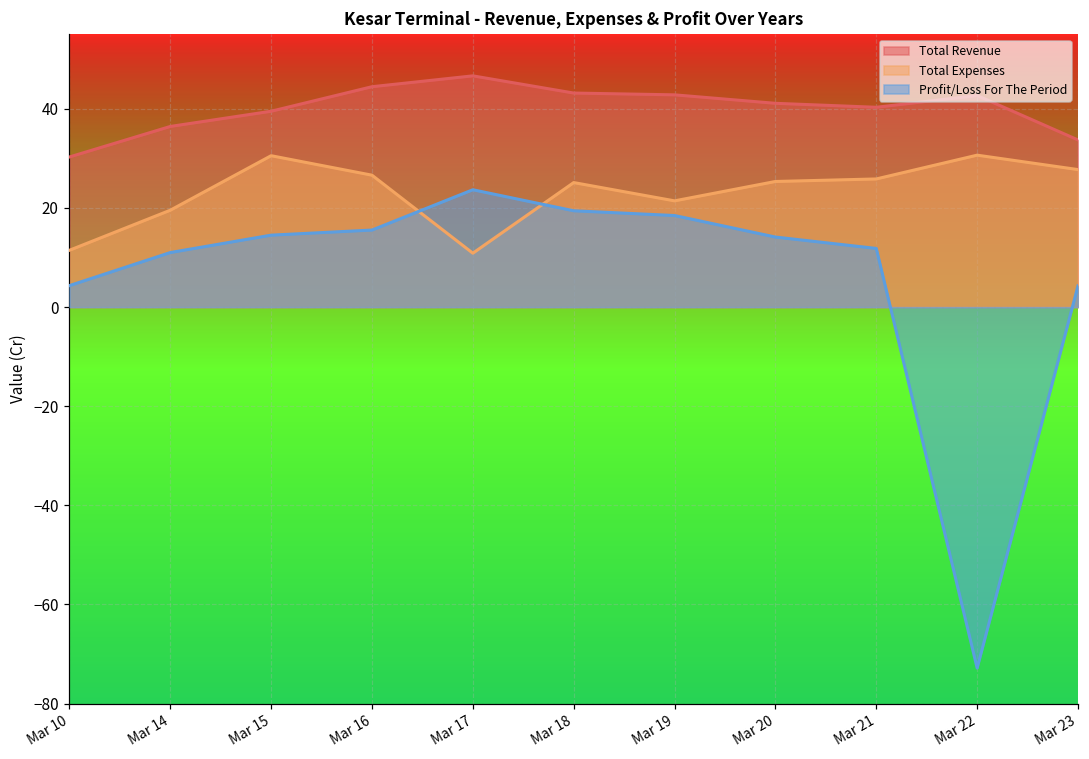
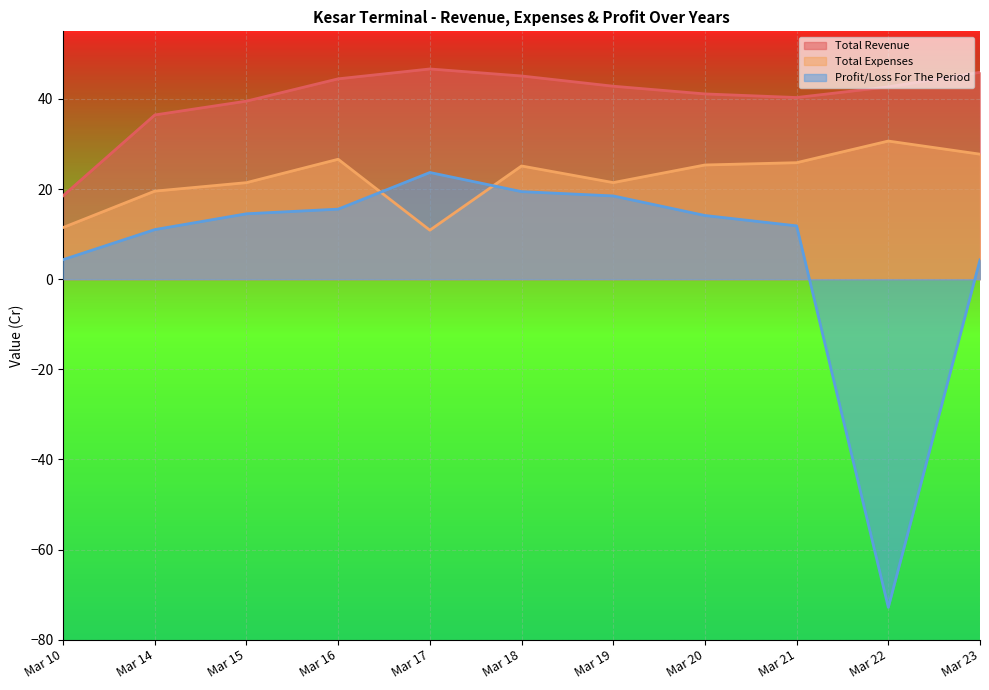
  {
    "Total Revenue": {
-     "Mar 10": 30,
+     "Mar 10": 19,
      "Mar 14": 36,
      "Mar 15": 40,
      "Mar 16": 44,
      "Mar 17": 47,
-     "Mar 18": 43,
+     "Mar 18": 45,
      "Mar 19": 43,
      "Mar 20": 41,
      "Mar 21": 40,
-     "Mar 23": 34
+     "Mar 23": 46
    },
    "Total Expenses": {
      "Mar 10": 11,
      "Mar 14": 20,
-     "Mar 15": 31,
+     "Mar 15": 21,
      "Mar 16": 27,
      "Mar 17": 11,
      "Mar 18": 25,
      "Mar 19": 21,
      "Mar 20": 25,
      "Mar 21": 26,
      "Mar 22": 31,
      "Mar 23": 28
    }
  }
